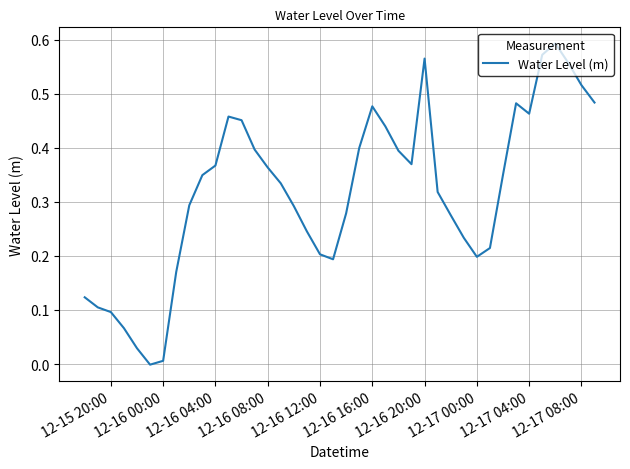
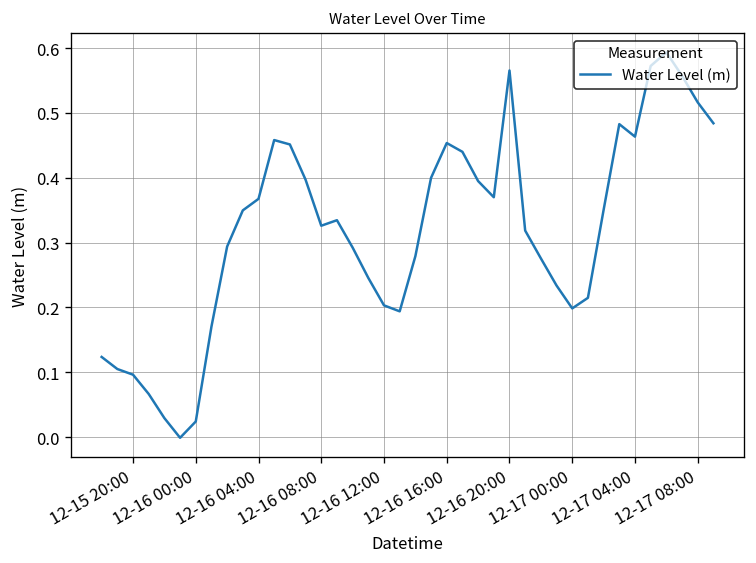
  {
    "12-15 20:00": 0.10,
-   "12-16 00:00": 0.01,
+   "12-16 00:00": 0.02,
    "12-16 04:00": 0.37,
-   "12-16 08:00": 0.36,
+   "12-16 08:00": 0.33,
    "12-16 12:00": 0.20,
-   "12-16 16:00": 0.48,
+   "12-16 16:00": 0.45,
    "12-16 20:00": 0.57,
    "12-17 00:00": 0.20,
    "12-17 04:00": 0.46,
    "12-17 08:00": 0.52
  }
